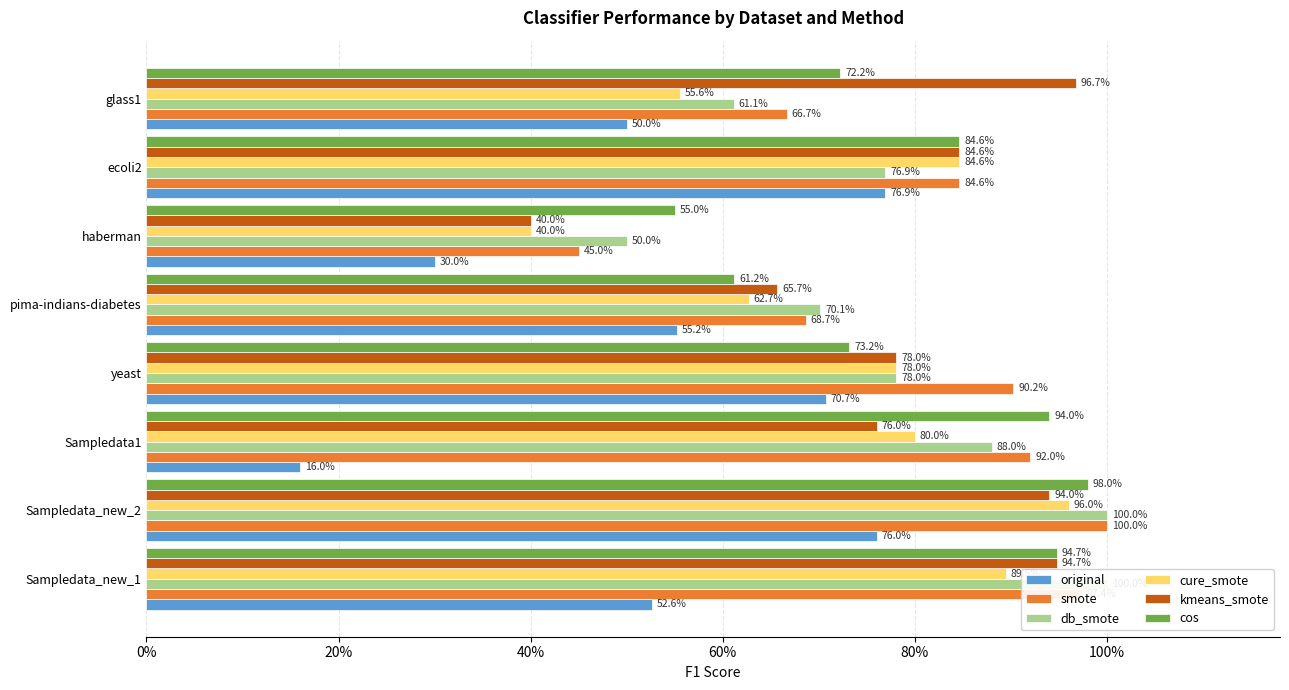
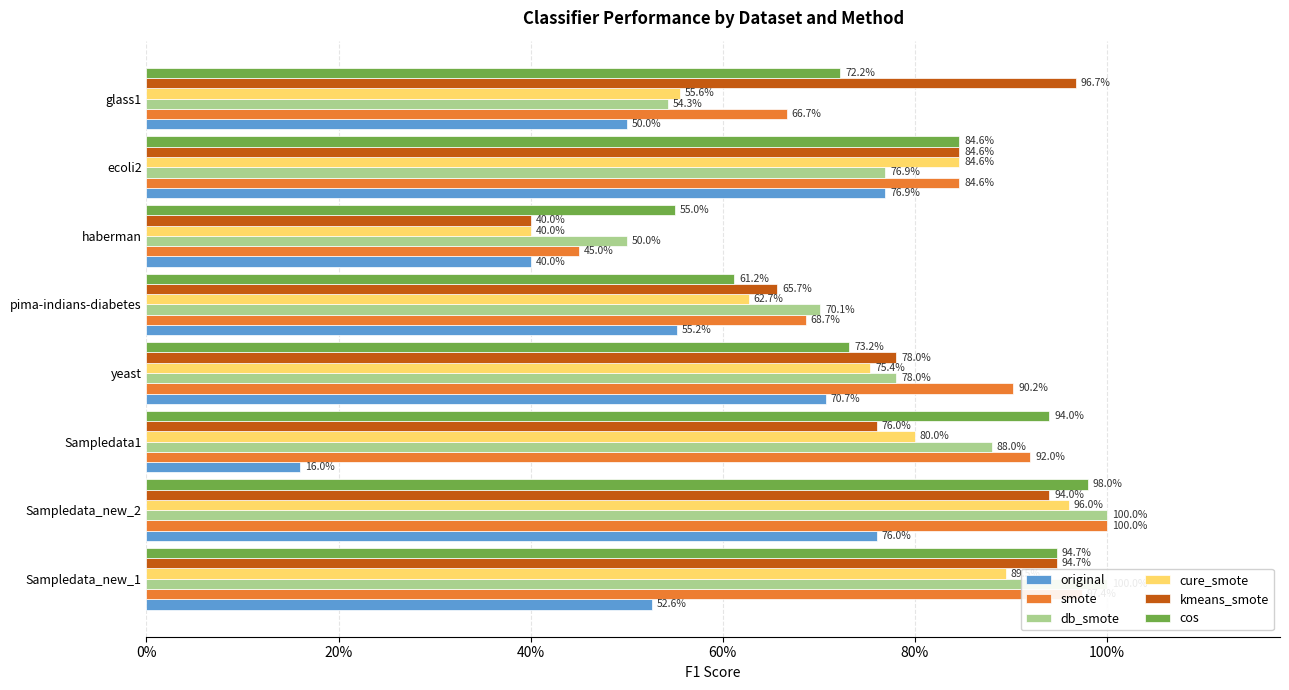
  {
    "original": {
      "glass1": "50.0%",
      "ecoli2": "76.9%",
-     "haberman": "30.0%",
+     "haberman": "40.0%",
      "pima-indians-diabetes": "55.2%",
      "yeast": "70.7%",
      "Sampledata1": "16.0%",
      "Sampledata_new_2": "76.0%",
      "Sampledata_new_1": "52.6%"
    },
    "smote": {
      "glass1": "66.7%",
      "ecoli2": "84.6%",
      "haberman": "45.0%",
      "pima-indians-diabetes": "68.7%",
      "yeast": "90.2%",
      "Sampledata1": "92.0%",
      "Sampledata_new_2": "100.0%"
    },
    "db_smote": {
-     "glass1": "61.1%",
+     "glass1": "54.3%",
      "ecoli2": "76.9%",
      "haberman": "50.0%",
      "pima-indians-diabetes": "70.1%",
      "yeast": "78.0%",
      "Sampledata1": "88.0%",
      "Sampledata_new_2": "100.0%"
    },
    "cure_smote": {
      "glass1": "55.6%",
      "ecoli2": "84.6%",
      "haberman": "40.0%",
      "pima-indians-diabetes": "62.7%",
-     "yeast": "78.0%",
+     "yeast": "75.4%",
      "Sampledata1": "80.0%",
      "Sampledata_new_2": "96.0%"
    },
    "kmeans_smote": {
      "glass1": "96.7%",
      "ecoli2": "84.6%",
      "haberman": "40.0%",
      "pima-indians-diabetes": "65.7%",
      "yeast": "78.0%",
      "Sampledata1": "76.0%",
      "Sampledata_new_2": "94.0%",
      "Sampledata_new_1": "94.7%"
    },
    "cos": {
      "glass1": "72.2%",
      "ecoli2": "84.6%",
      "haberman": "55.0%",
      "pima-indians-diabetes": "61.2%",
      "yeast": "73.2%",
      "Sampledata1": "94.0%",
      "Sampledata_new_2": "98.0%",
      "Sampledata_new_1": "94.7%"
    }
  }
